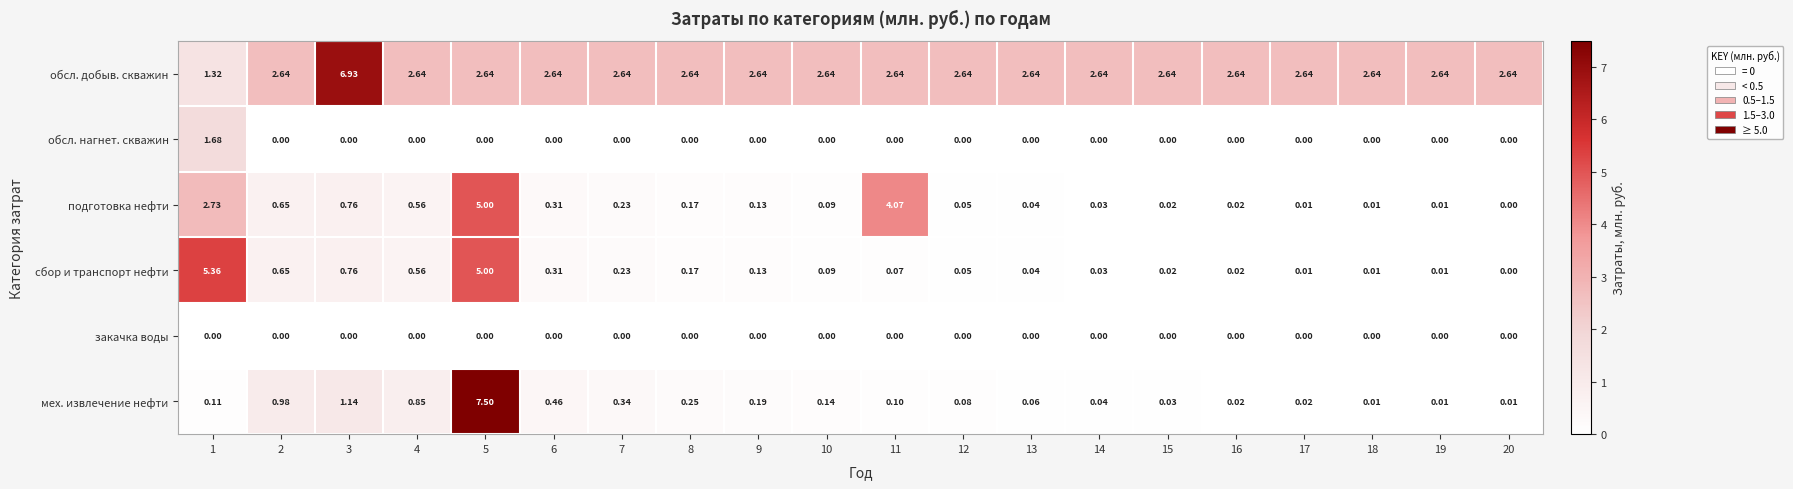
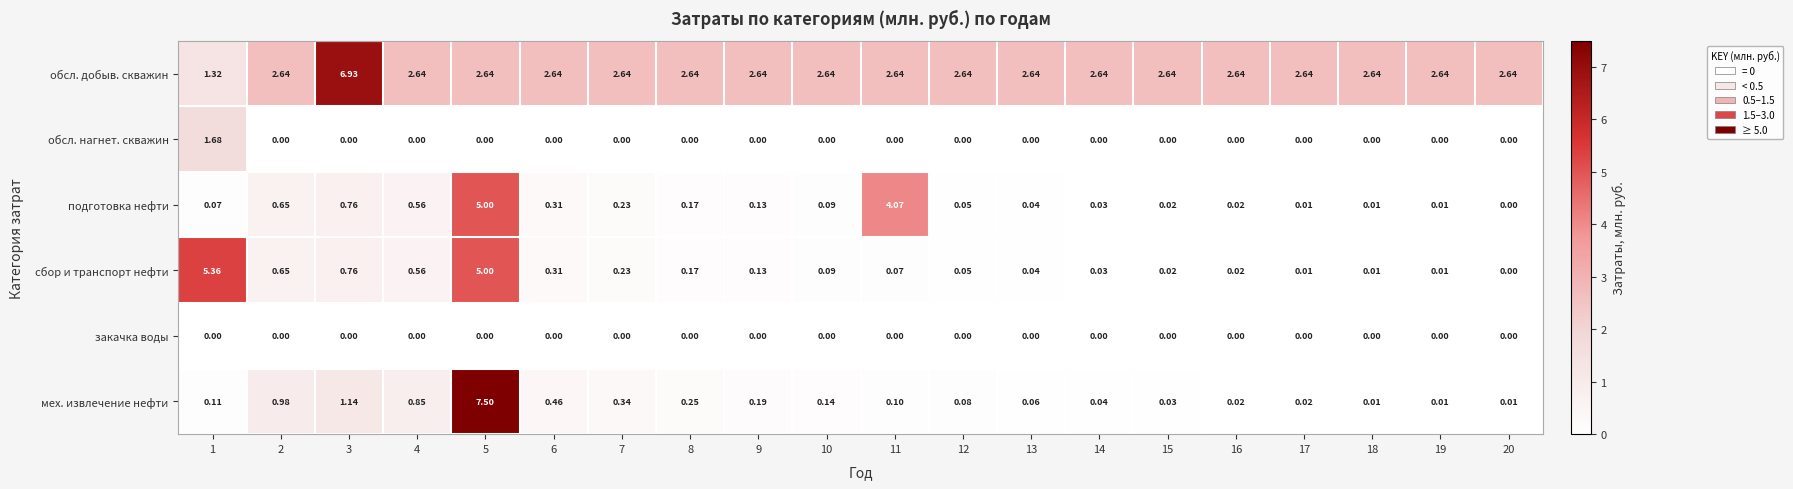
  {
    "обсл. добыв. скважин": {
      "1": 1.32,
      "2": 2.64,
      "3": 6.93,
      "4": 2.64,
      "5": 2.64,
      "6": 2.64,
      "7": 2.64,
      "8": 2.64,
      "9": 2.64,
      "10": 2.64,
      "11": 2.64,
      "12": 2.64,
      "13": 2.64,
      "14": 2.64,
      "15": 2.64,
      "16": 2.64,
      "17": 2.64,
      "18": 2.64,
      "19": 2.64,
      "20": 2.64
    },
    "обсл. нагнет. скважин": {
      "1": 1.68,
      "2": 0.00,
      "3": 0.00,
      "4": 0.00,
      "5": 0.00,
      "6": 0.00,
      "7": 0.00,
      "8": 0.00,
      "9": 0.00,
      "10": 0.00,
      "11": 0.00,
      "12": 0.00,
      "13": 0.00,
      "14": 0.00,
      "15": 0.00,
      "16": 0.00,
      "17": 0.00,
      "18": 0.00,
      "19": 0.00,
      "20": 0.00
    },
    "подготовка нефти": {
-     "1": 2.73,
+     "1": 0.07,
      "2": 0.65,
      "3": 0.76,
      "4": 0.56,
      "5": 5.00,
      "6": 0.31,
      "7": 0.23,
      "8": 0.17,
      "9": 0.13,
      "10": 0.09,
      "11": 4.07,
      "12": 0.05,
      "13": 0.04,
      "14": 0.03,
      "15": 0.02,
      "16": 0.02,
      "17": 0.01,
      "18": 0.01,
      "19": 0.01,
      "20": 0.00
    },
    "сбор и транспорт нефти": {
      "1": 5.36,
      "2": 0.65,
      "3": 0.76,
      "4": 0.56,
      "5": 5.00,
      "6": 0.31,
      "7": 0.23,
      "8": 0.17,
      "9": 0.13,
      "10": 0.09,
      "11": 0.07,
      "12": 0.05,
      "13": 0.04,
      "14": 0.03,
      "15": 0.02,
      "16": 0.02,
      "17": 0.01,
      "18": 0.01,
      "19": 0.01,
      "20": 0.00
    },
    "закачка воды": {
      "1": 0.00,
      "2": 0.00,
      "3": 0.00,
      "4": 0.00,
      "5": 0.00,
      "6": 0.00,
      "7": 0.00,
      "8": 0.00,
      "9": 0.00,
      "10": 0.00,
      "11": 0.00,
      "12": 0.00,
      "13": 0.00,
      "14": 0.00,
      "15": 0.00,
      "16": 0.00,
      "17": 0.00,
      "18": 0.00,
      "19": 0.00,
      "20": 0.00
    },
    "мех. извлечение нефти": {
      "1": 0.11,
      "2": 0.98,
      "3": 1.14,
      "4": 0.85,
      "5": 7.50,
      "6": 0.46,
      "7": 0.34,
      "8": 0.25,
      "9": 0.19,
      "10": 0.14,
      "11": 0.10,
      "12": 0.08,
      "13": 0.06,
      "14": 0.04,
      "15": 0.03,
      "16": 0.02,
      "17": 0.02,
      "18": 0.01,
      "19": 0.01,
      "20": 0.01
    }
  }
